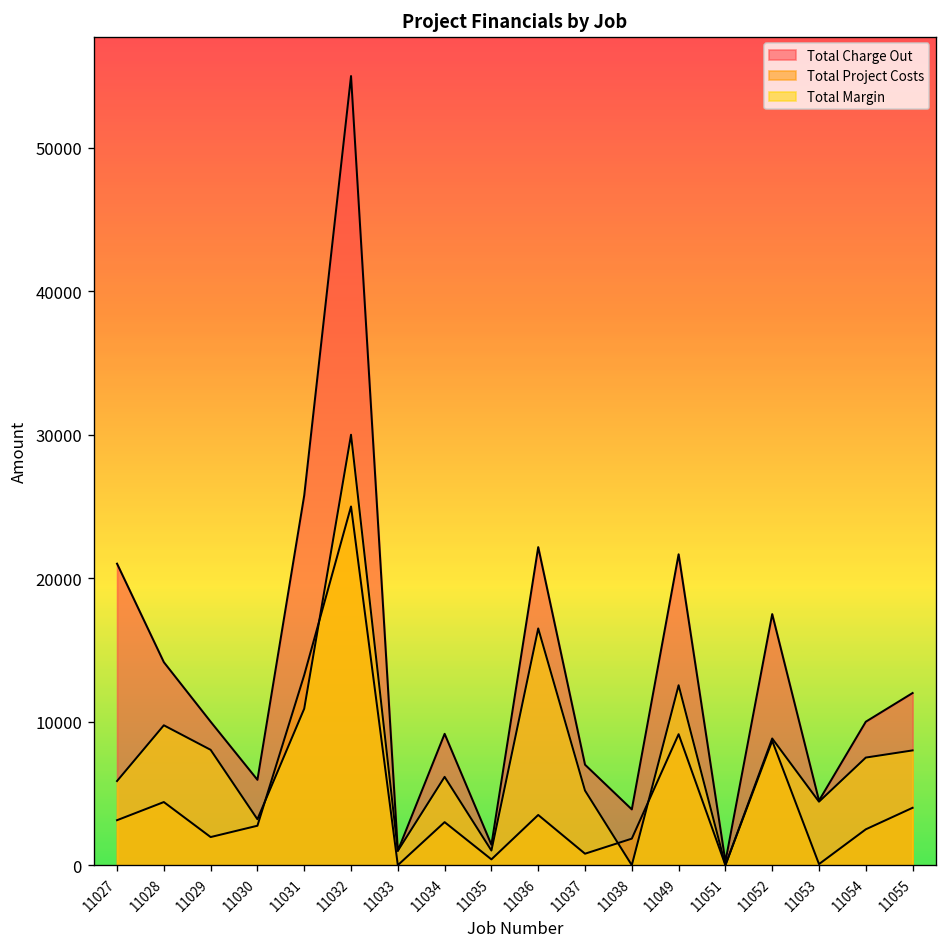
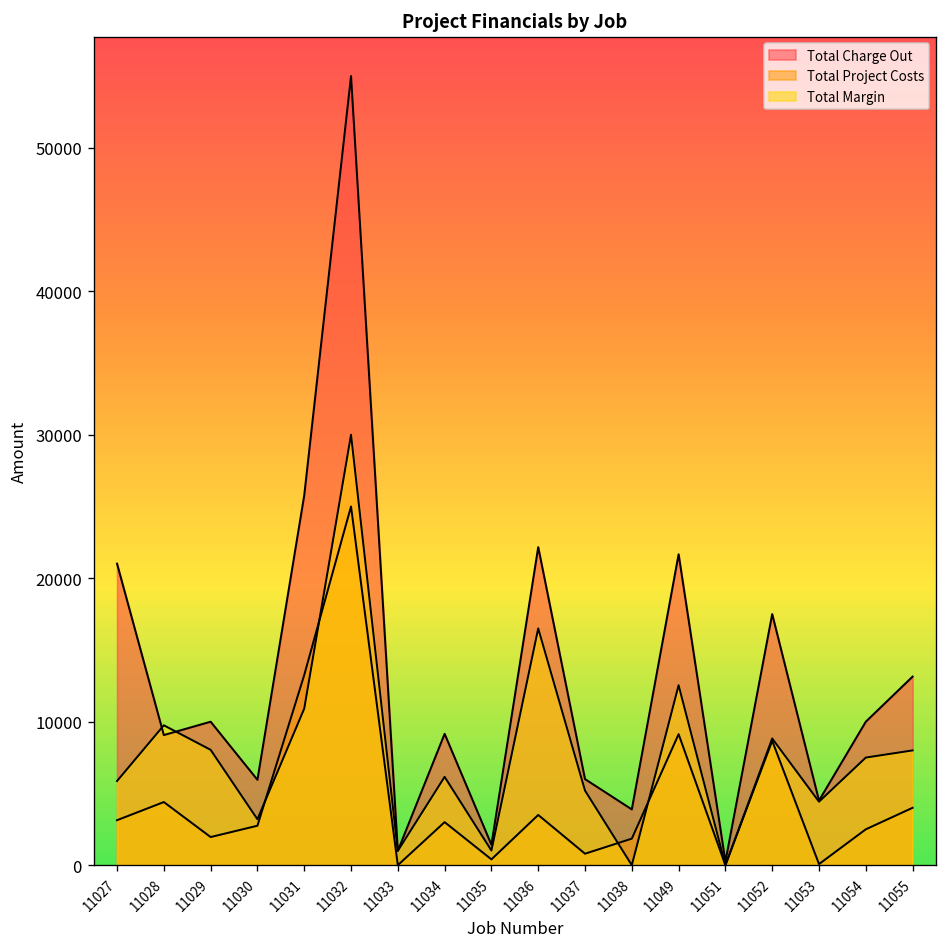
  {
    "Total Charge Out": {
      "11027": 21000,
-     "11028": 14200,
+     "11028": 9100,
      "11029": 10000,
      "11030": 6000,
      "11031": 25800,
      "11032": 55000,
      "11034": 9200,
      "11035": 1400,
      "11036": 22200,
-     "11037": 7000,
+     "11037": 6000,
      "11038": 3900,
      "11049": 21700,
      "11051": 300,
      "11052": 17500,
      "11054": 10000,
-     "11055": 12000
+     "11055": 13100
    }
  }
